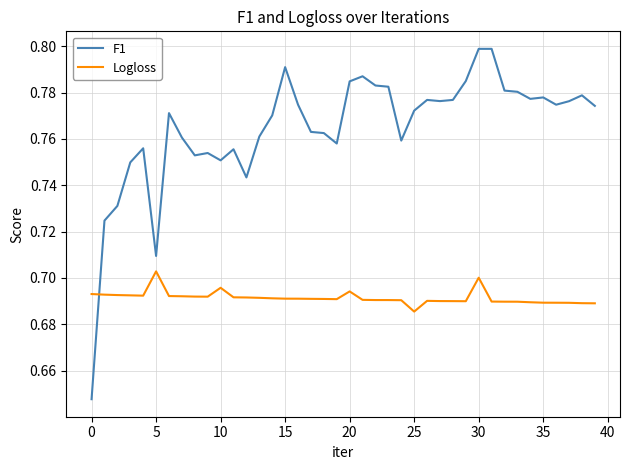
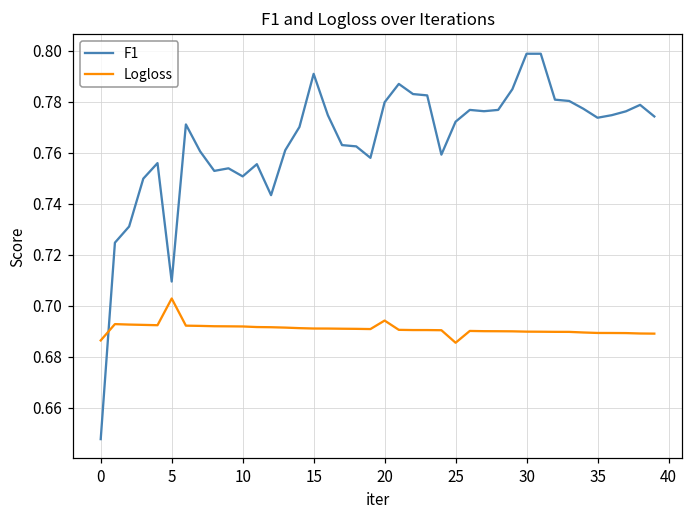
  {
    "F1": {
      "0": 0.648,
      "5": 0.710,
      "10": 0.751,
      "15": 0.791,
-     "20": 0.785,
+     "20": 0.780,
      "25": 0.772,
      "30": 0.799,
-     "35": 0.778
+     "35": 0.774
    },
    "Logloss": {
-     "0": 0.693,
+     "0": 0.686,
      "5": 0.703,
-     "10": 0.696,
+     "10": 0.692,
      "15": 0.691,
      "20": 0.694,
      "25": 0.685,
-     "30": 0.700,
+     "30": 0.690,
      "35": 0.689
    }
  }
